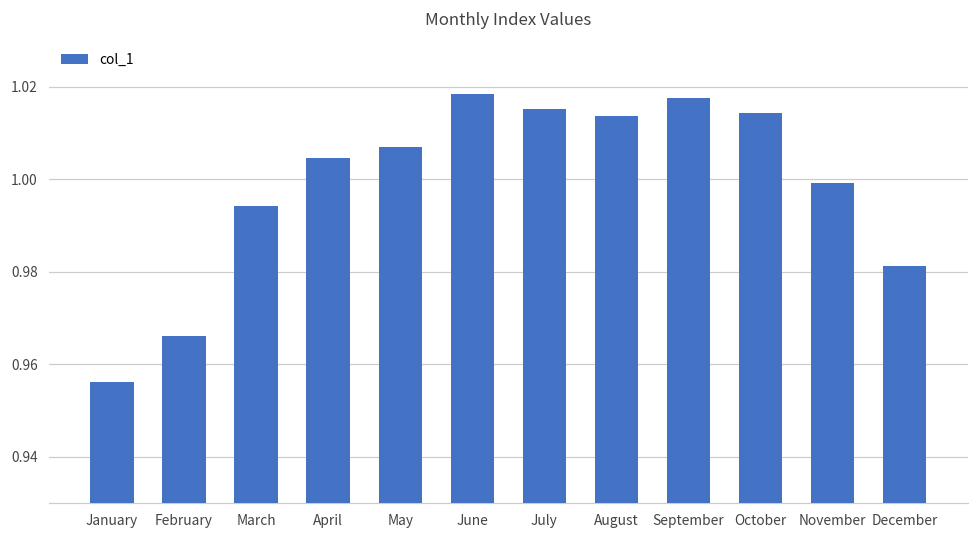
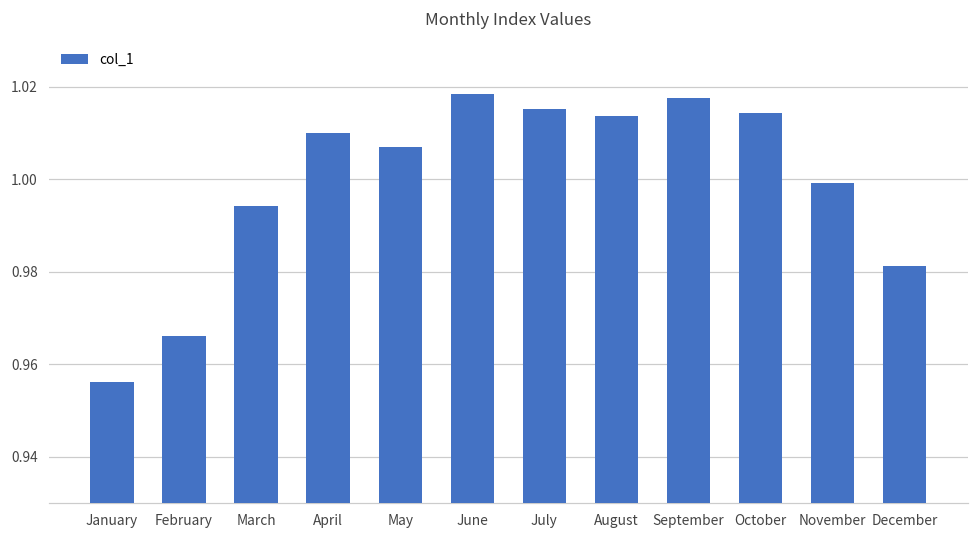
  {
    "January": 0.956,
    "February": 0.966,
    "March": 0.994,
-   "April": 1.005,
+   "April": 1.010,
    "May": 1.007,
    "June": 1.019,
    "July": 1.015,
    "August": 1.014,
    "September": 1.018,
    "October": 1.014,
    "November": 0.999,
    "December": 0.981
  }
